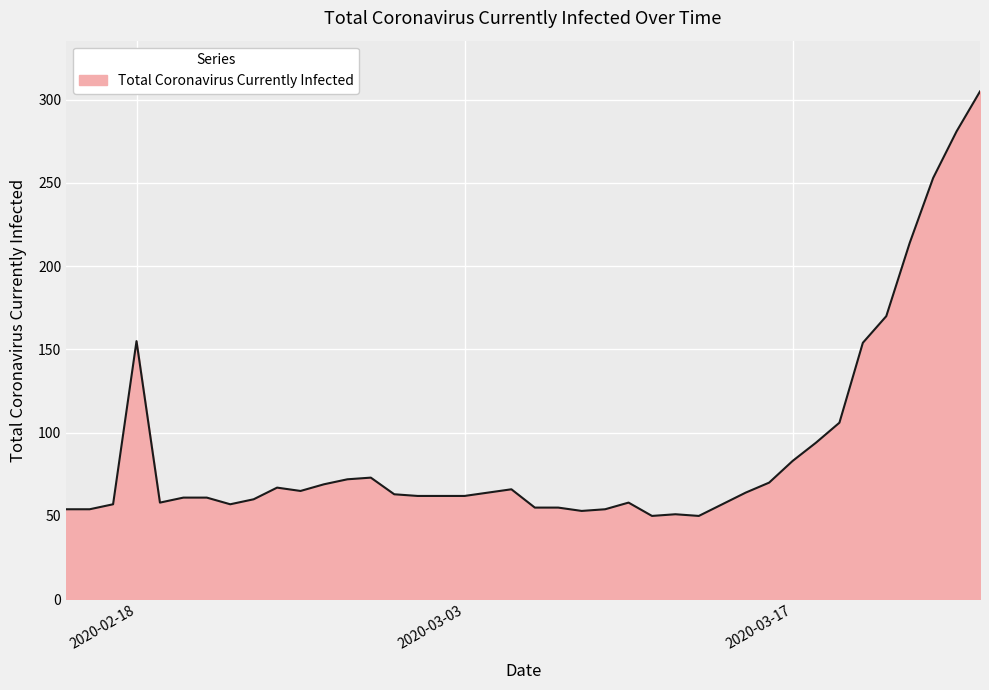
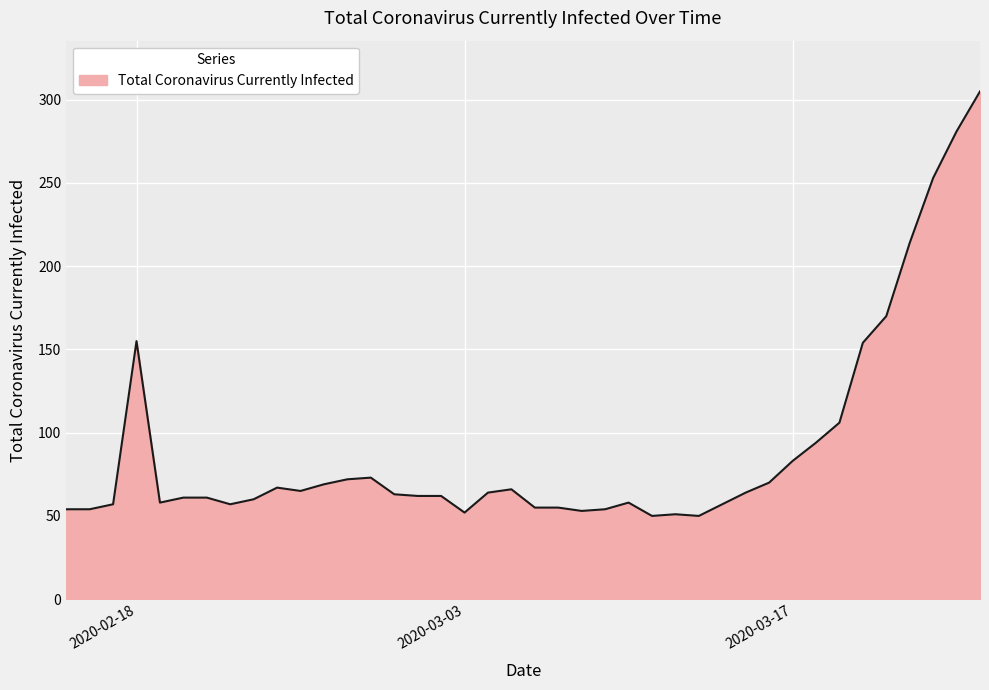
  {
    "2020-02-18": 155,
-   "2020-03-03": 62,
+   "2020-03-03": 52,
    "2020-03-17": 83
  }
